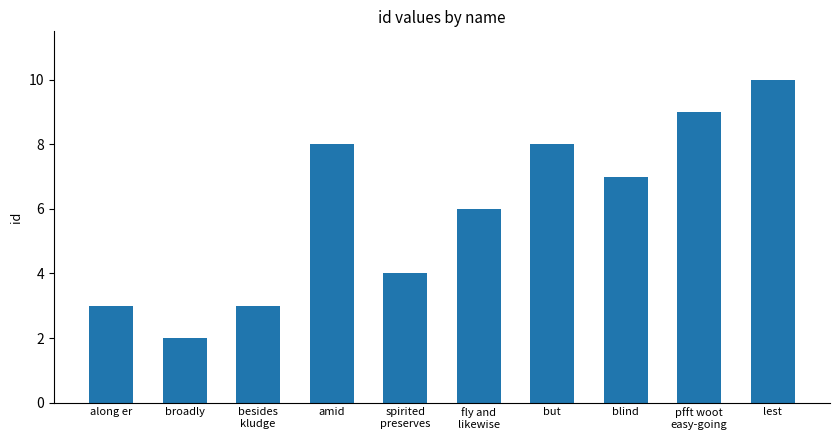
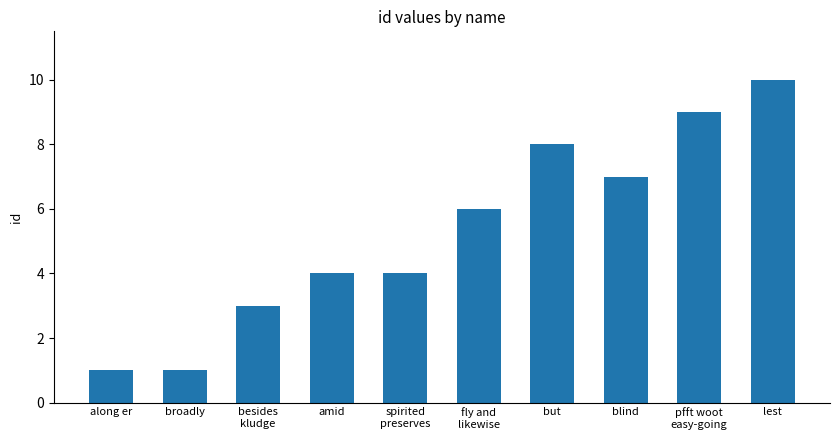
  {
-   "along er": 3,
-   "broadly": 2,
+   "along er": 1,
+   "broadly": 1,
    "besides kludge": 3,
-   "amid": 8,
+   "amid": 4,
    "spirited preserves": 4,
    "fly and likewise": 6,
    "but": 8,
    "blind": 7,
    "pfft woot easy-going": 9,
    "lest": 10
  }
